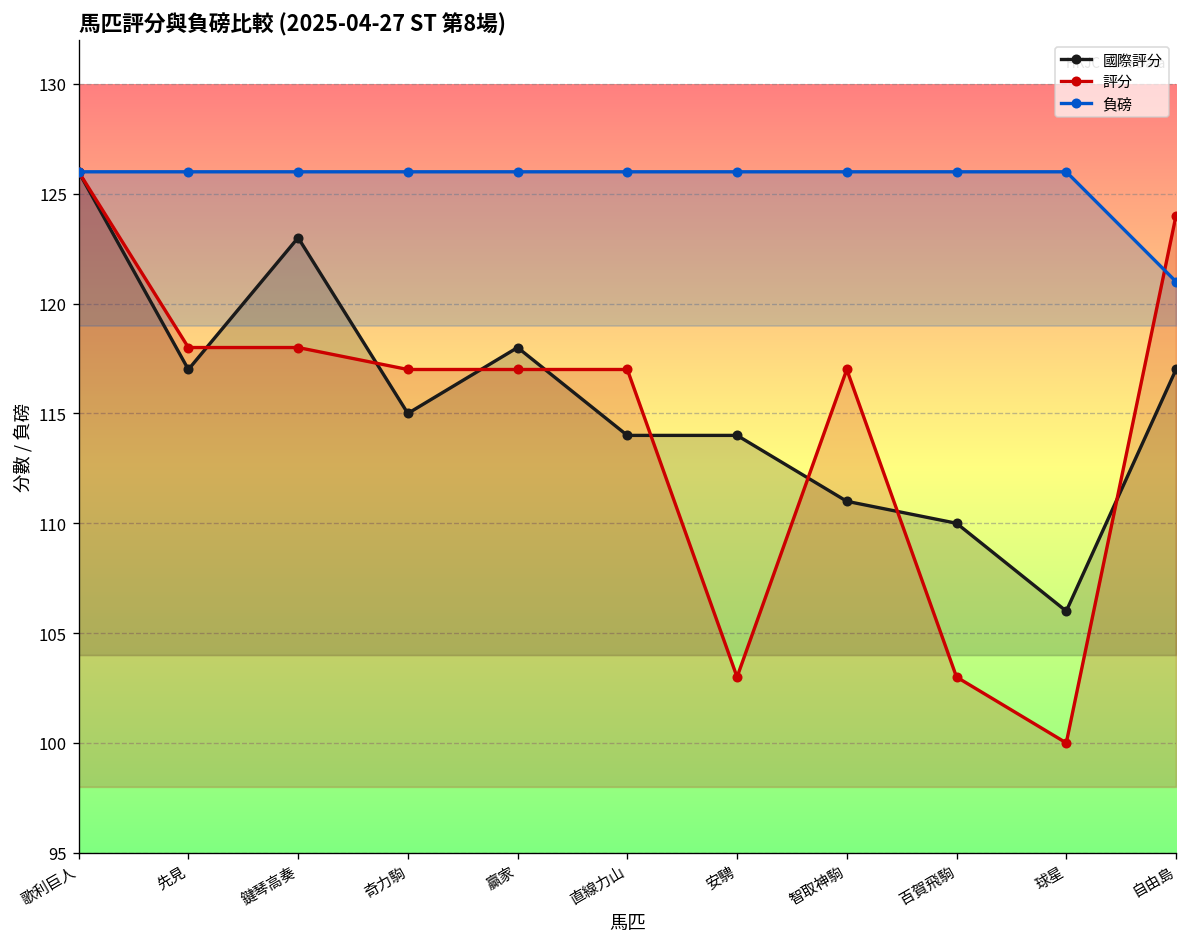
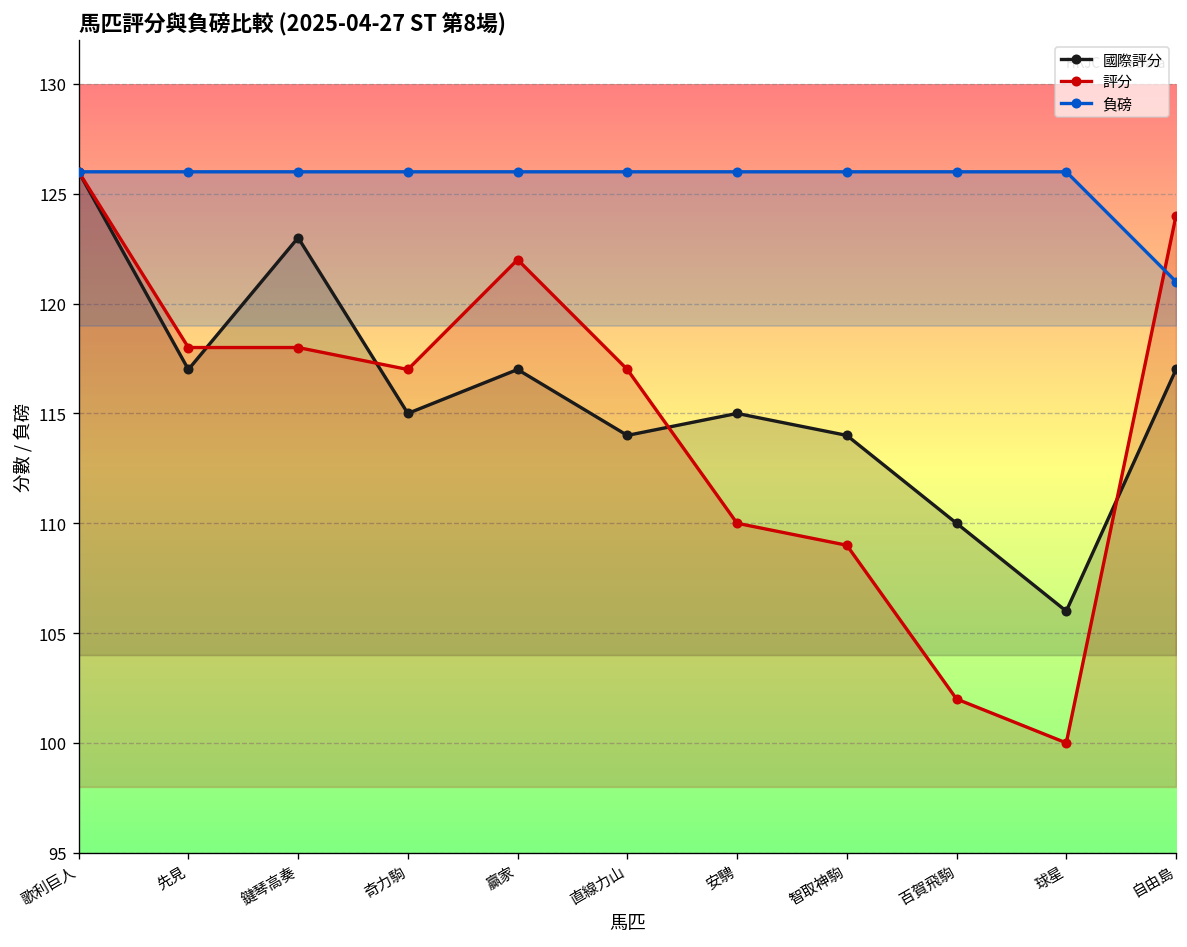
  {
    "國際評分": {
      "先見": 117,
      "鍵琴高奏": 123,
      "奇力駒": 115,
-     "贏家": 118,
+     "贏家": 117,
      "直線力山": 114,
-     "安騁": 114,
-     "智取神駒": 111,
+     "安騁": 115,
+     "智取神駒": 114,
      "百賀飛駒": 110,
      "球星": 106,
      "自由島": 117
    },
    "評分": {
      "先見": 118,
      "鍵琴高奏": 118,
      "奇力駒": 117,
-     "贏家": 117,
+     "贏家": 122,
      "直線力山": 117,
-     "安騁": 103,
-     "智取神駒": 117,
-     "百賀飛駒": 103,
+     "安騁": 110,
+     "智取神駒": 109,
+     "百賀飛駒": 102,
      "球星": 100,
      "自由島": 124
    },
    "負磅": {
      "先見": 126,
      "鍵琴高奏": 126,
      "奇力駒": 126,
      "贏家": 126,
      "直線力山": 126,
      "安騁": 126,
      "智取神駒": 126,
      "百賀飛駒": 126,
      "球星": 126,
      "自由島": 121
    }
  }
